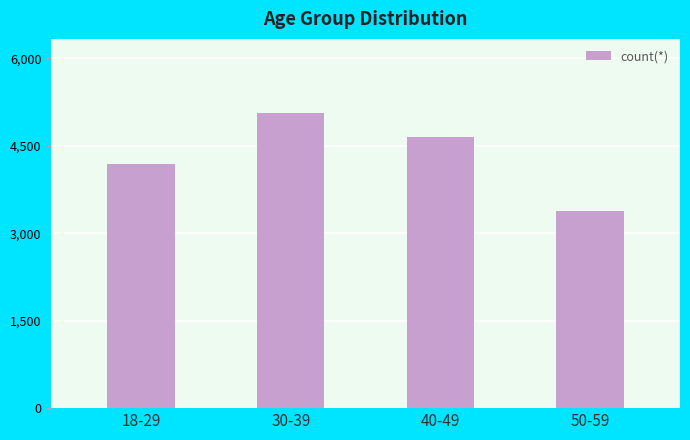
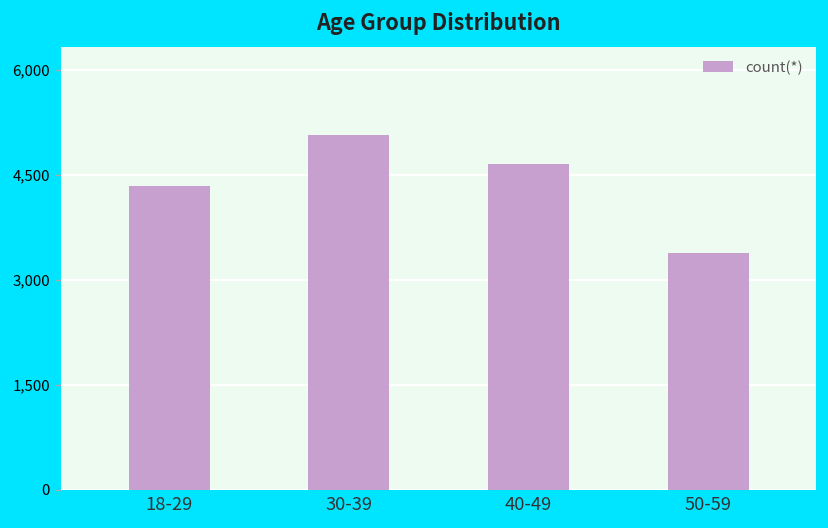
  {
-   "18-29": "4,200",
+   "18-29": "4,300",
    "30-39": "5,100",
    "40-49": "4,700",
    "50-59": "3,400"
  }
